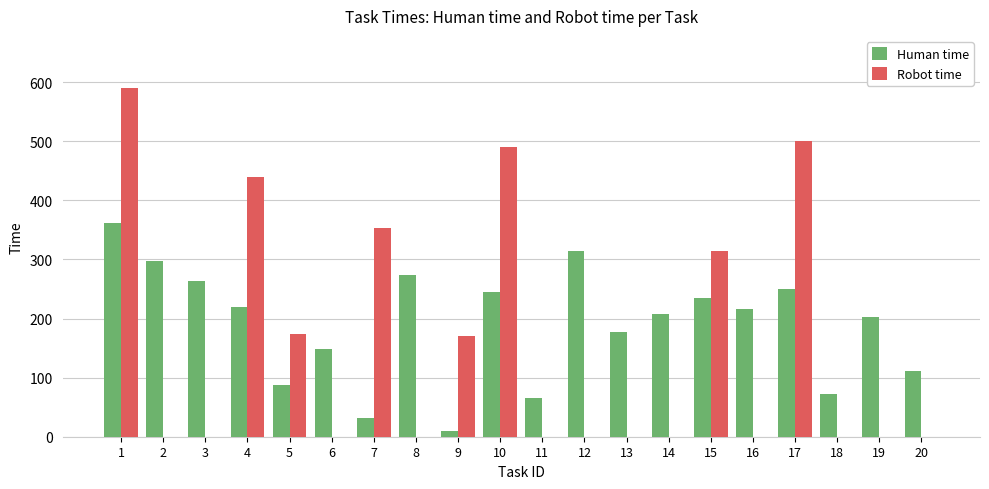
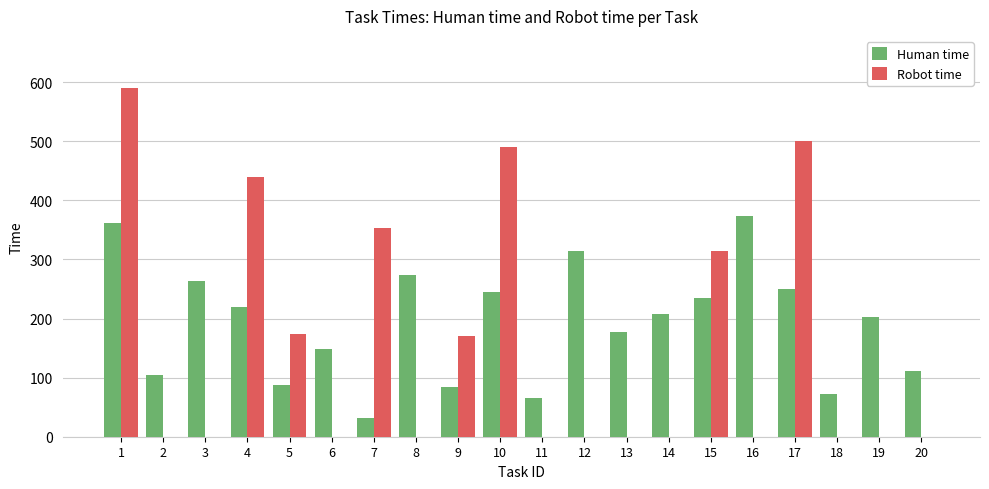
  {
    "Human time": {
      "1": 360,
-     "2": 300,
+     "2": 100,
      "3": 260,
      "4": 220,
      "5": 90,
      "6": 150,
      "7": 30,
      "8": 270,
-     "9": 10,
+     "9": 90,
      "10": 250,
      "11": 70,
      "12": 310,
      "13": 180,
      "14": 210,
      "15": 240,
-     "16": 220,
+     "16": 370,
      "17": 250,
      "18": 70,
      "19": 200,
      "20": 110
    },
    "Robot time": {
      "1": 590,
      "2": 0,
      "3": 0,
      "4": 440,
      "5": 170,
      "6": 0,
      "7": 350,
      "8": 0,
      "9": 170,
      "10": 490,
      "11": 0,
      "12": 0,
      "13": 0,
      "14": 0,
      "15": 310,
      "16": 0,
      "17": 500,
      "18": 0,
      "19": 0,
      "20": 0
    }
  }
